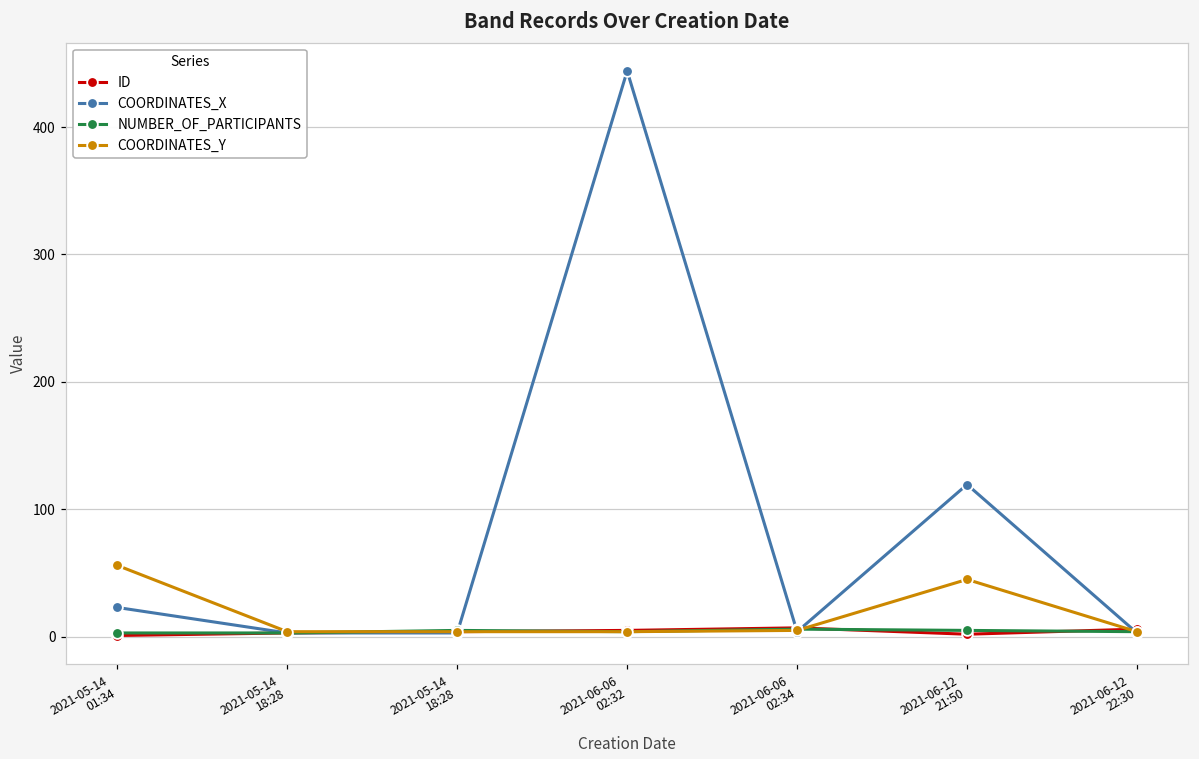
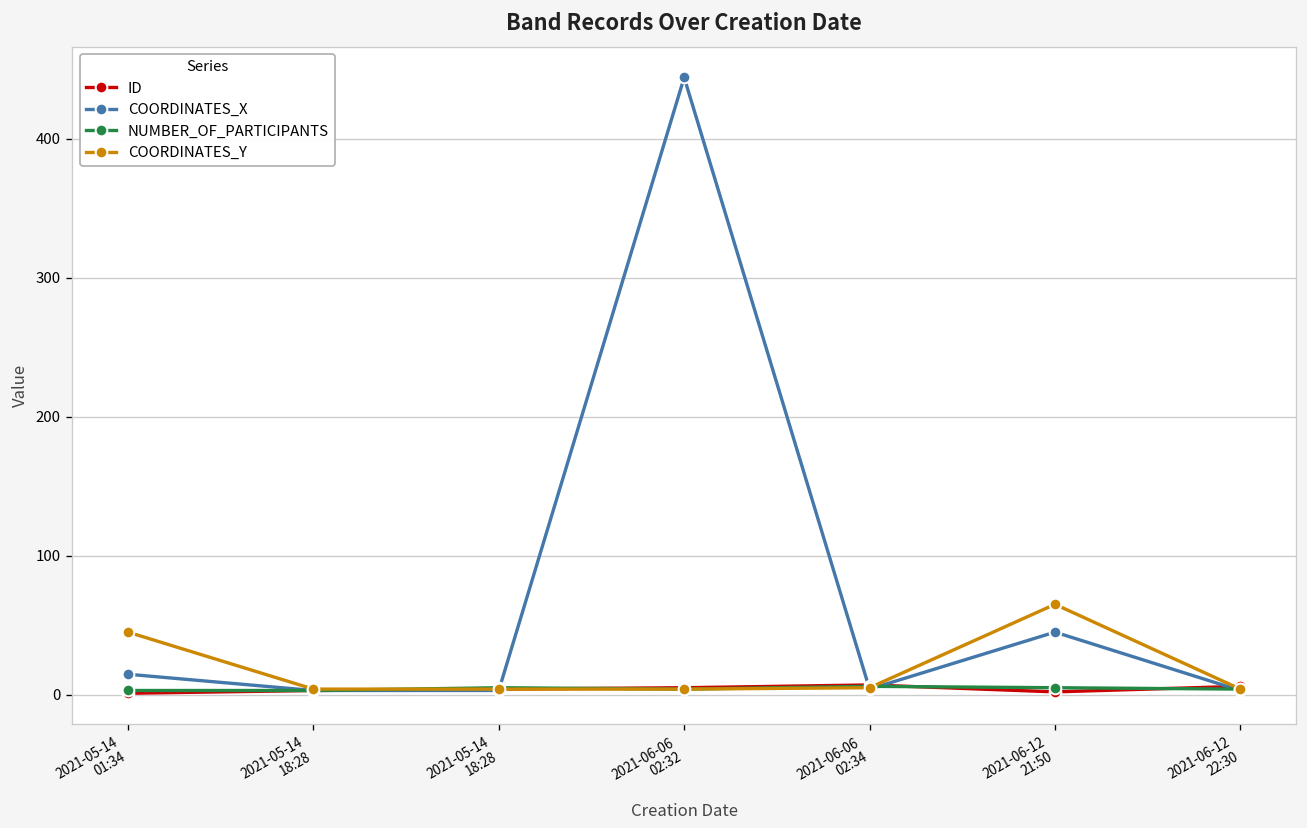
  {
    "ID": {
      "2021-06-12 21:50": 2
    },
    "COORDINATES_X": {
-     "2021-05-14 01:34": 23,
+     "2021-05-14 01:34": 15,
      "2021-06-06 02:32": 444,
-     "2021-06-12 21:50": 120
+     "2021-06-12 21:50": 45
    },
    "NUMBER_OF_PARTICIPANTS": {
      "2021-06-12 21:50": 5
    },
    "COORDINATES_Y": {
-     "2021-05-14 01:34": 56,
-     "2021-06-12 21:50": 45
+     "2021-05-14 01:34": 45,
+     "2021-06-12 21:50": 65
    }
  }
